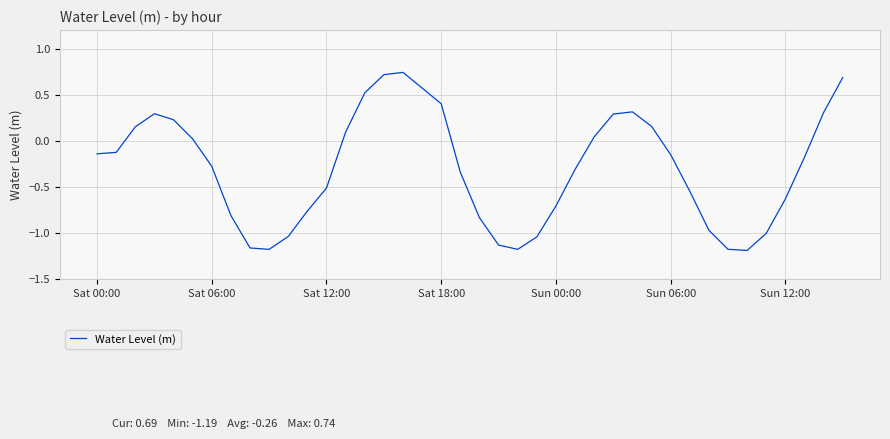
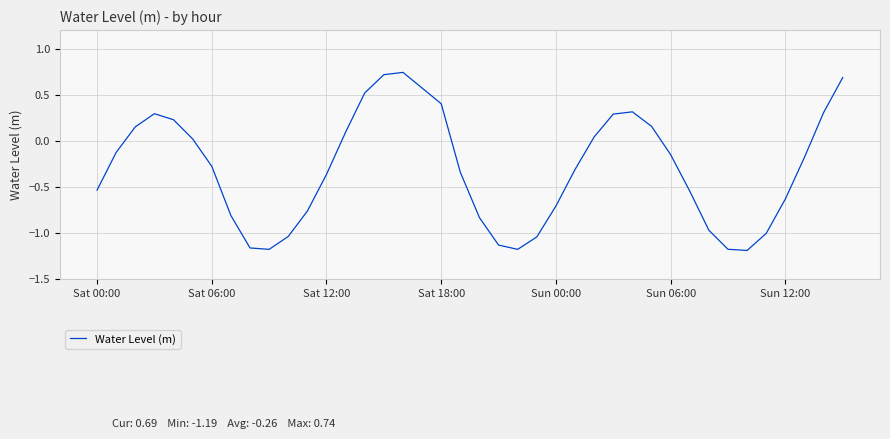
  {
-   "Sat 00:00": -0.1,
+   "Sat 00:00": -0.5,
    "Sat 06:00": -0.3,
-   "Sat 12:00": -0.5,
+   "Sat 12:00": -0.4,
    "Sat 18:00": 0.4,
    "Sun 00:00": -0.7,
    "Sun 06:00": -0.2,
    "Sun 12:00": -0.6
  }
